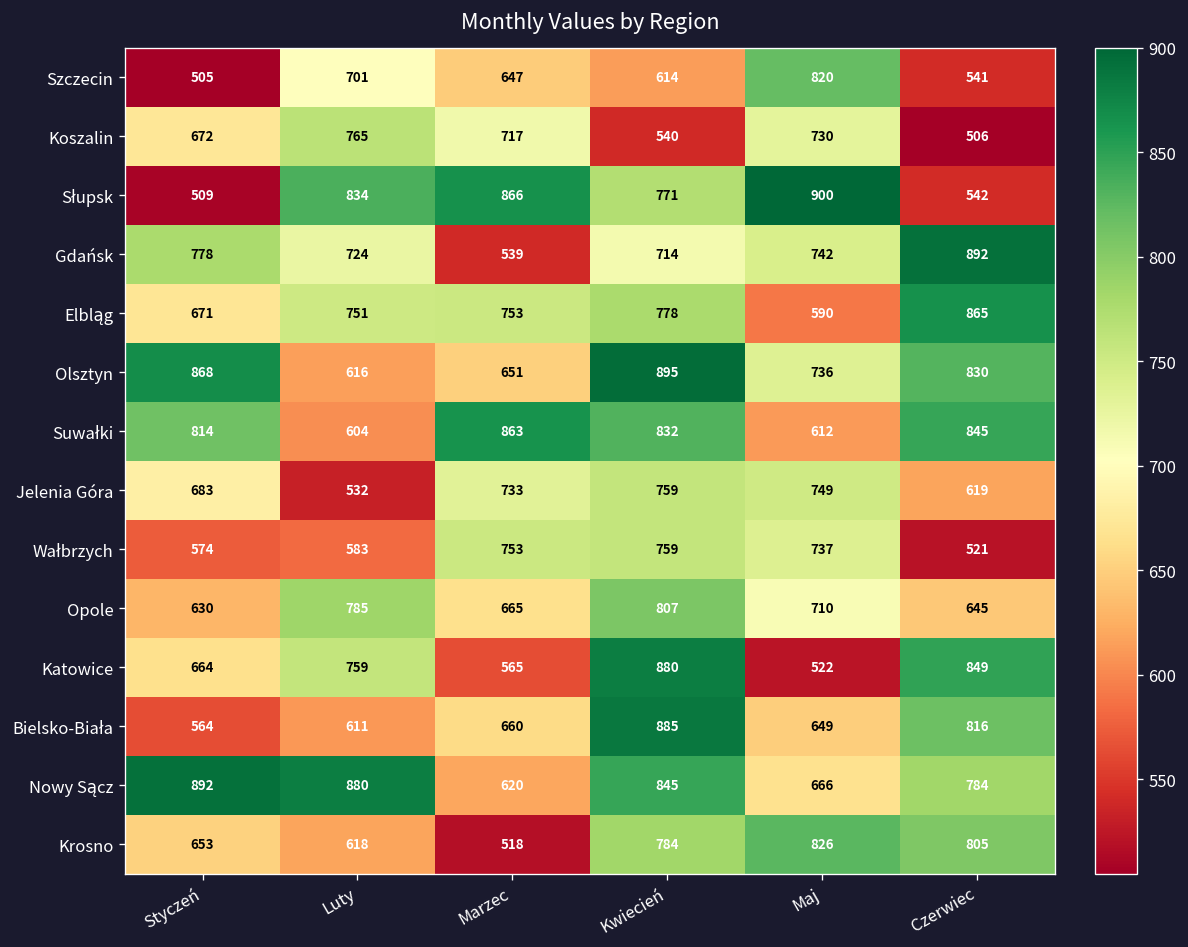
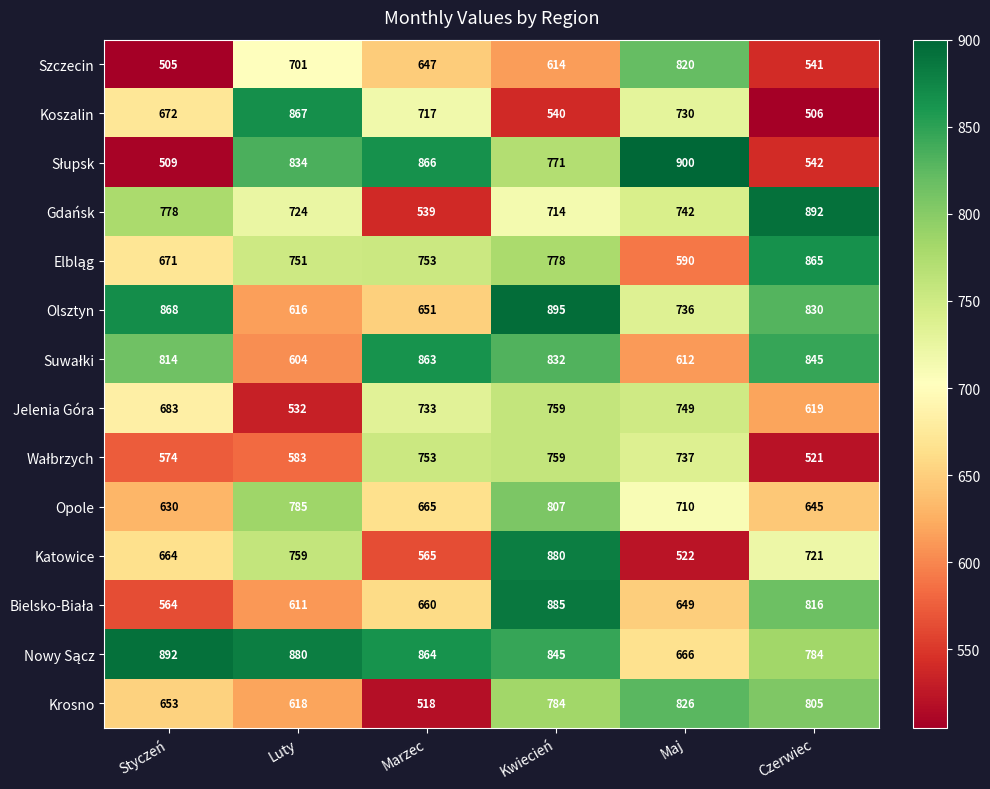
  {
    "Szczecin": {
      "Styczeń": 505,
      "Luty": 701,
      "Marzec": 647,
      "Kwiecień": 614,
      "Maj": 820,
      "Czerwiec": 541
    },
    "Koszalin": {
      "Styczeń": 672,
-     "Luty": 765,
+     "Luty": 867,
      "Marzec": 717,
      "Kwiecień": 540,
      "Maj": 730,
      "Czerwiec": 506
    },
    "Słupsk": {
      "Styczeń": 509,
      "Luty": 834,
      "Marzec": 866,
      "Kwiecień": 771,
      "Maj": 900,
      "Czerwiec": 542
    },
    "Gdańsk": {
      "Styczeń": 778,
      "Luty": 724,
      "Marzec": 539,
      "Kwiecień": 714,
      "Maj": 742,
      "Czerwiec": 892
    },
    "Elbląg": {
      "Styczeń": 671,
      "Luty": 751,
      "Marzec": 753,
      "Kwiecień": 778,
      "Maj": 590,
      "Czerwiec": 865
    },
    "Olsztyn": {
      "Styczeń": 868,
      "Luty": 616,
      "Marzec": 651,
      "Kwiecień": 895,
      "Maj": 736,
      "Czerwiec": 830
    },
    "Suwałki": {
      "Styczeń": 814,
      "Luty": 604,
      "Marzec": 863,
      "Kwiecień": 832,
      "Maj": 612,
      "Czerwiec": 845
    },
    "Jelenia Góra": {
      "Styczeń": 683,
      "Luty": 532,
      "Marzec": 733,
      "Kwiecień": 759,
      "Maj": 749,
      "Czerwiec": 619
    },
    "Wałbrzych": {
      "Styczeń": 574,
      "Luty": 583,
      "Marzec": 753,
      "Kwiecień": 759,
      "Maj": 737,
      "Czerwiec": 521
    },
    "Opole": {
      "Styczeń": 630,
      "Luty": 785,
      "Marzec": 665,
      "Kwiecień": 807,
      "Maj": 710,
      "Czerwiec": 645
    },
    "Katowice": {
      "Styczeń": 664,
      "Luty": 759,
      "Marzec": 565,
      "Kwiecień": 880,
      "Maj": 522,
-     "Czerwiec": 849
+     "Czerwiec": 721
    },
    "Bielsko-Biała": {
      "Styczeń": 564,
      "Luty": 611,
      "Marzec": 660,
      "Kwiecień": 885,
      "Maj": 649,
      "Czerwiec": 816
    },
    "Nowy Sącz": {
      "Styczeń": 892,
      "Luty": 880,
-     "Marzec": 620,
+     "Marzec": 864,
      "Kwiecień": 845,
      "Maj": 666,
      "Czerwiec": 784
    },
    "Krosno": {
      "Styczeń": 653,
      "Luty": 618,
      "Marzec": 518,
      "Kwiecień": 784,
      "Maj": 826,
      "Czerwiec": 805
    }
  }
